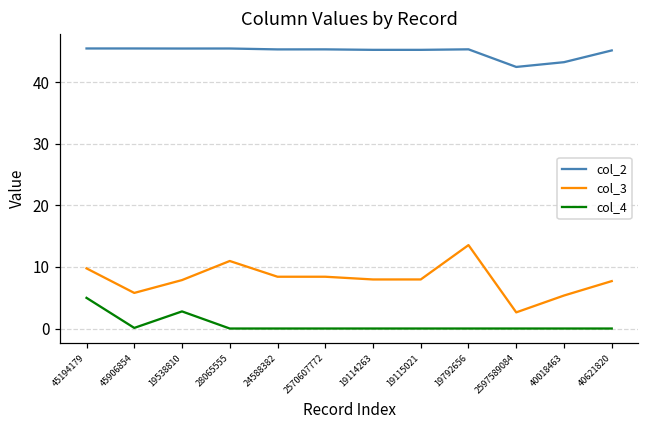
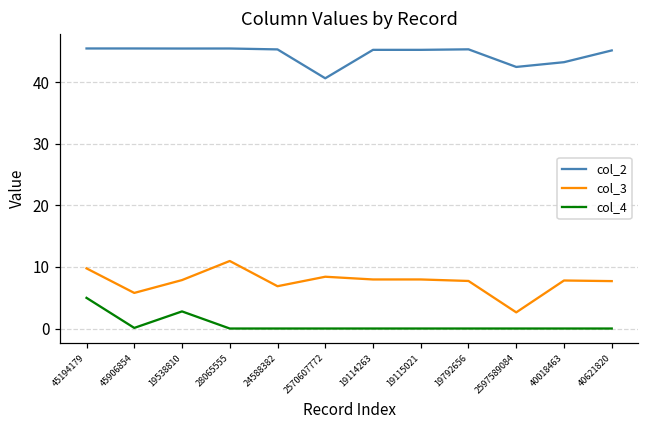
  {
    "col_2": {
      "45194179": 45,
      "45906854": 45,
      "19538810": 45,
      "28065555": 45,
      "24588382": 45,
-     "2570607772": 45,
+     "2570607772": 41,
      "19114263": 45,
      "19115021": 45,
      "19792656": 45,
      "2597589084": 42,
      "40018463": 43,
      "40621820": 45
    },
    "col_3": {
      "45194179": 10,
      "45906854": 6,
      "19538810": 8,
      "28065555": 11,
-     "24588382": 8,
+     "24588382": 7,
      "2570607772": 8,
      "19114263": 8,
      "19115021": 8,
-     "19792656": 14,
+     "19792656": 8,
      "2597589084": 3,
-     "40018463": 5,
+     "40018463": 8,
      "40621820": 8
    },
    "col_4": {
      "45194179": 5,
      "45906854": 0,
      "19538810": 3,
      "28065555": 0,
      "24588382": 0,
      "2570607772": 0,
      "19114263": 0,
      "19115021": 0,
      "19792656": 0,
      "2597589084": 0,
      "40018463": 0,
      "40621820": 0
    }
  }
